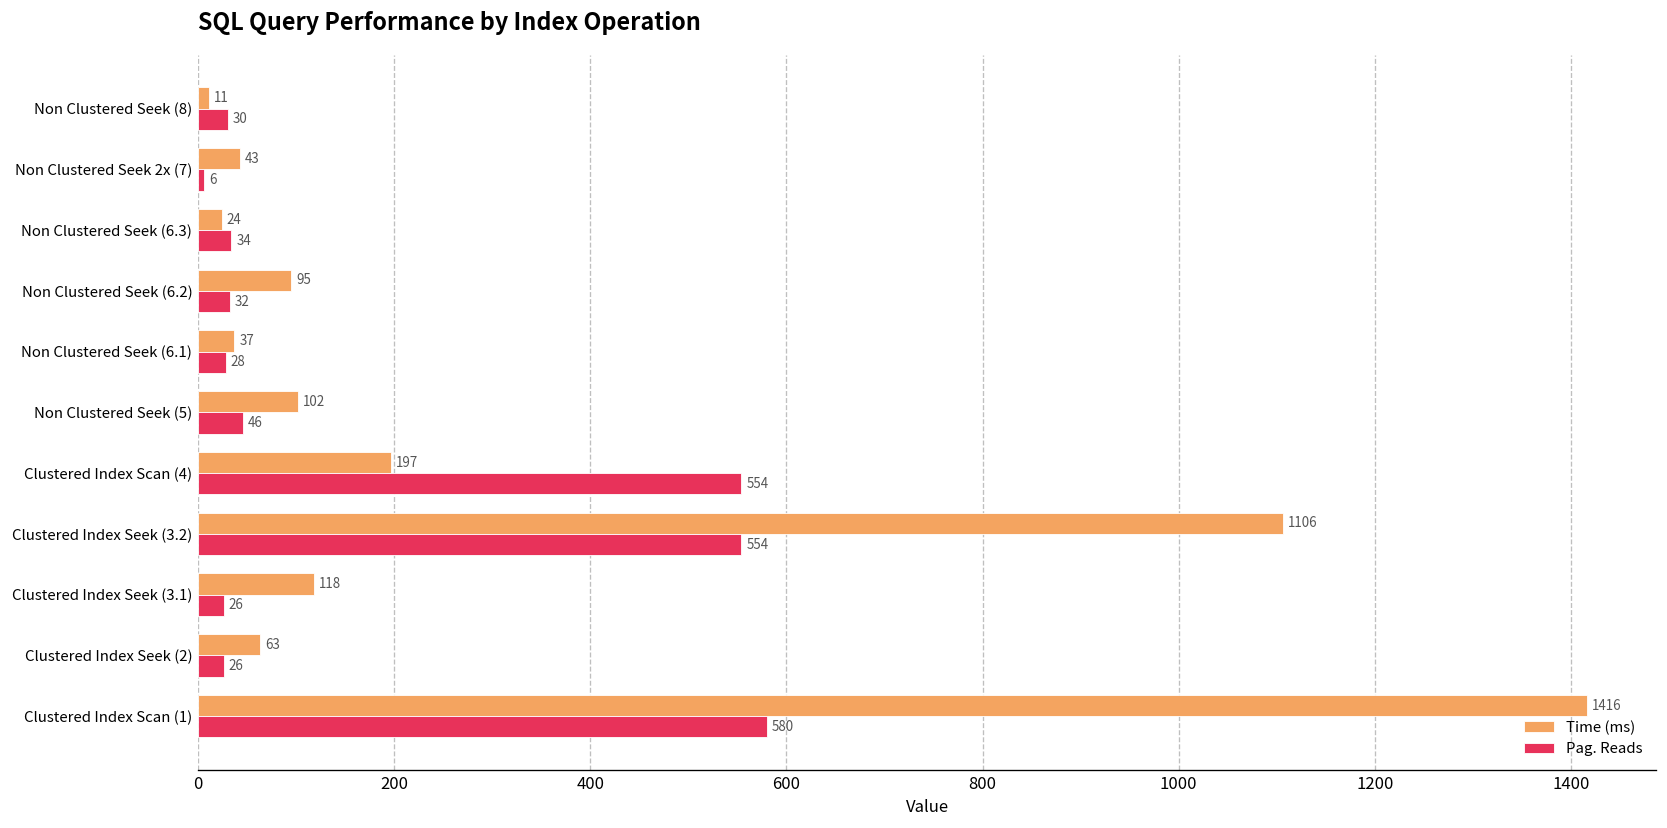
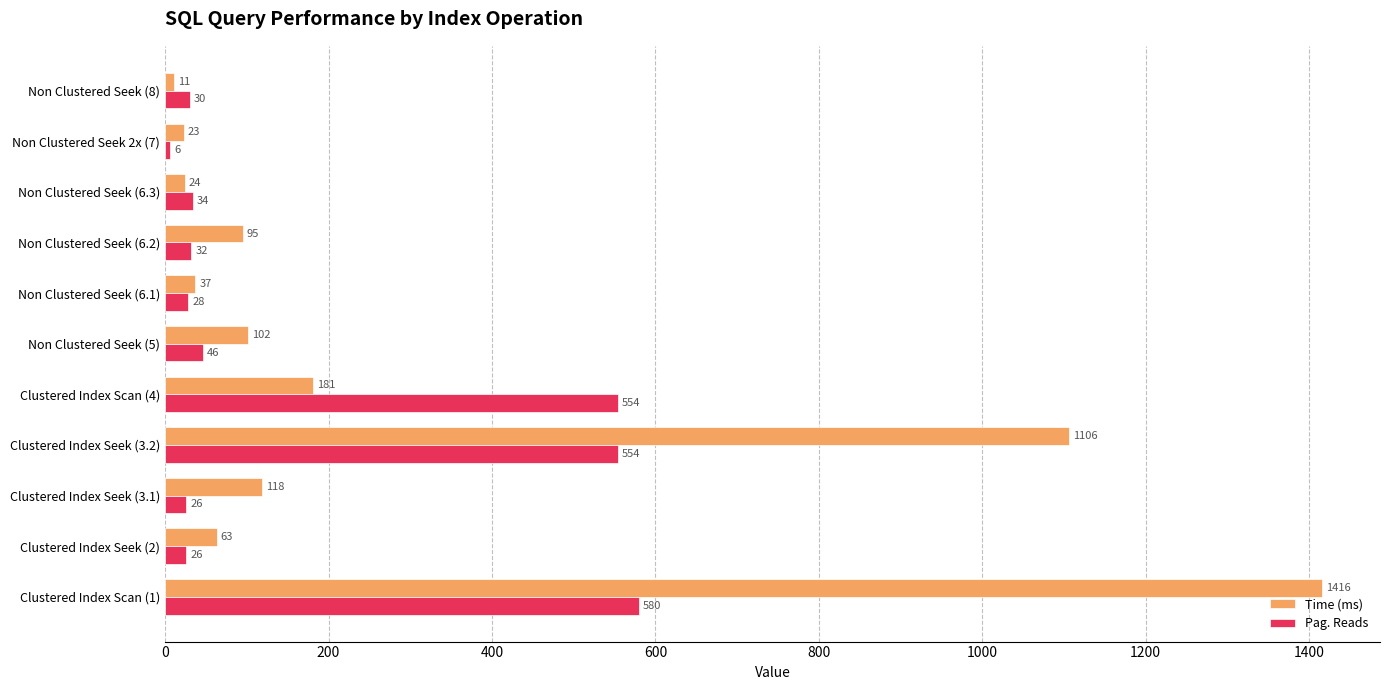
  {
    "Time (ms)": {
      "Non Clustered Seek (8)": 11,
-     "Non Clustered Seek 2x (7)": 43,
+     "Non Clustered Seek 2x (7)": 23,
      "Non Clustered Seek (6.3)": 24,
      "Non Clustered Seek (6.2)": 95,
      "Non Clustered Seek (6.1)": 37,
      "Non Clustered Seek (5)": 102,
-     "Clustered Index Scan (4)": 197,
+     "Clustered Index Scan (4)": 181,
      "Clustered Index Seek (3.2)": 1106,
      "Clustered Index Seek (3.1)": 118,
      "Clustered Index Seek (2)": 63,
      "Clustered Index Scan (1)": 1416
    },
    "Pag. Reads": {
      "Non Clustered Seek (8)": 30,
      "Non Clustered Seek 2x (7)": 6,
      "Non Clustered Seek (6.3)": 34,
      "Non Clustered Seek (6.2)": 32,
      "Non Clustered Seek (6.1)": 28,
      "Non Clustered Seek (5)": 46,
      "Clustered Index Scan (4)": 554,
      "Clustered Index Seek (3.2)": 554,
      "Clustered Index Seek (3.1)": 26,
      "Clustered Index Seek (2)": 26,
      "Clustered Index Scan (1)": 580
    }
  }
